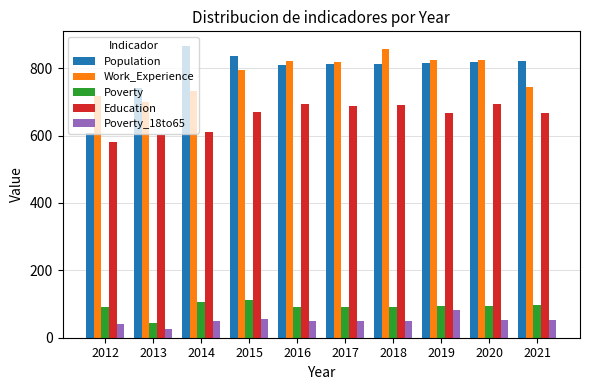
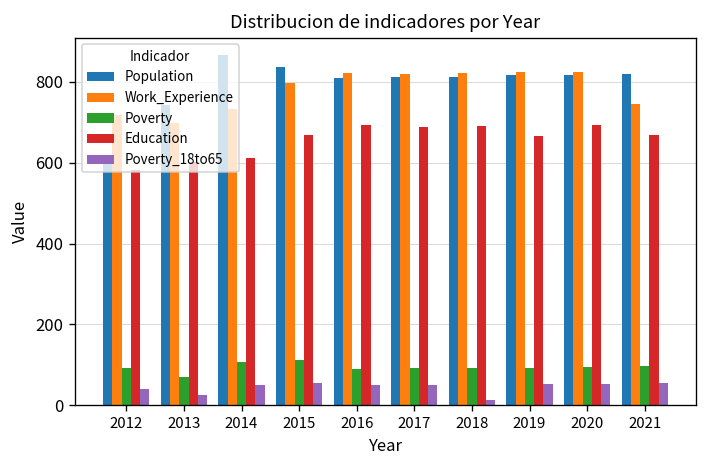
  {
    "Population": {
      "2015": 840,
      "2016": 810,
      "2017": 810,
      "2018": 810,
      "2019": 820,
      "2020": 820,
      "2021": 820
    },
    "Work_Experience": {
      "2015": 800,
      "2016": 820,
      "2017": 820,
-     "2018": 860,
+     "2018": 820,
      "2019": 820,
      "2020": 830,
      "2021": 740
    },
    "Poverty": {
      "2012": 90,
-     "2013": 40,
+     "2013": 70,
      "2014": 110,
      "2015": 110,
      "2016": 90,
      "2017": 90,
      "2018": 90,
      "2019": 90,
      "2020": 90,
      "2021": 100
    },
    "Education": {
      "2012": 580,
      "2013": 600,
      "2014": 610,
      "2015": 670,
      "2016": 690,
      "2017": 690,
      "2018": 690,
      "2019": 670,
      "2020": 690,
      "2021": 670
    },
    "Poverty_18to65": {
      "2012": 40,
      "2013": 30,
      "2014": 50,
      "2015": 60,
      "2016": 50,
      "2017": 50,
-     "2018": 50,
-     "2019": 80,
+     "2018": 10,
+     "2019": 50,
      "2020": 50,
      "2021": 50
    }
  }
